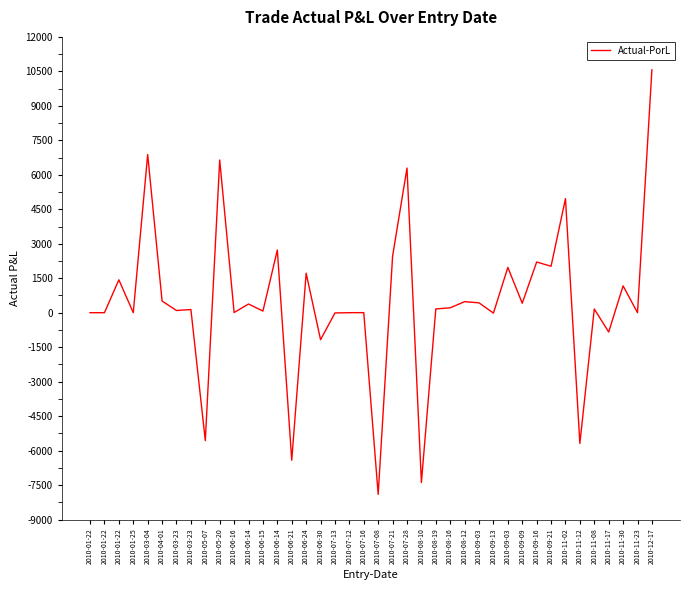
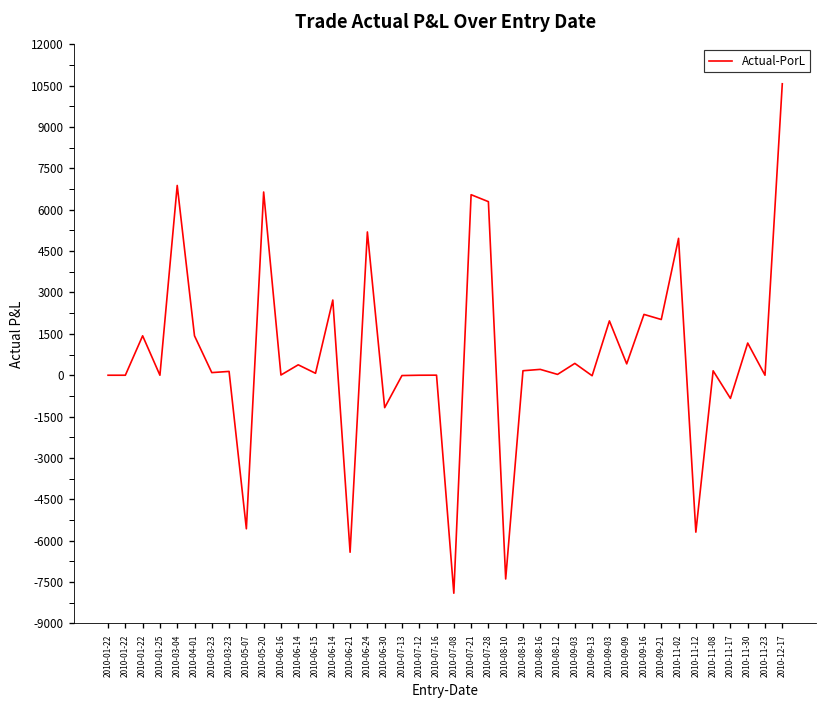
  {
    "2010-01-25": 0,
    "2010-03-04": 6900,
-   "2010-04-01": 500,
+   "2010-04-01": 1400,
    "2010-05-07": -5600,
    "2010-05-20": 6600,
    "2010-06-16": 0,
    "2010-06-15": 100,
    "2010-06-21": -6400,
-   "2010-06-24": 1700,
+   "2010-06-24": 5200,
    "2010-06-30": -1200,
    "2010-07-13": 0,
    "2010-07-12": 0,
    "2010-07-16": 0,
    "2010-07-08": -7900,
-   "2010-07-21": 2500,
+   "2010-07-21": 6500,
    "2010-07-28": 6300,
    "2010-08-10": -7400,
    "2010-08-19": 200,
    "2010-08-16": 200,
-   "2010-08-12": 500,
+   "2010-08-12": 0,
    "2010-09-13": 0,
    "2010-09-09": 400,
    "2010-09-16": 2200,
    "2010-09-21": 2000,
    "2010-11-02": 5000,
    "2010-11-12": -5700,
    "2010-11-08": 200,
    "2010-11-17": -800,
    "2010-11-30": 1200,
    "2010-11-23": 0,
    "2010-12-17": 10600
  }
